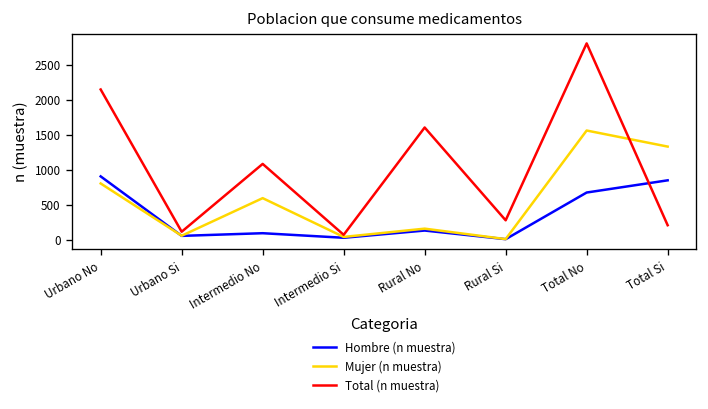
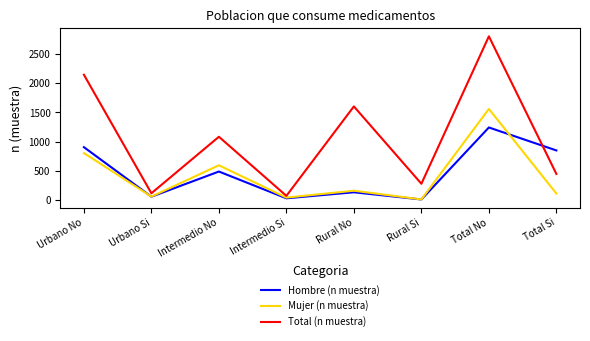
  {
    "Hombre (n muestra)": {
      "Urbano No": 900,
-     "Intermedio No": 100,
-     "Total No": 700,
+     "Intermedio No": 500,
+     "Total No": 1200,
      "Total Si": 800
    },
    "Mujer (n muestra)": {
      "Urbano No": 800,
      "Intermedio No": 600,
      "Total No": 1600,
-     "Total Si": 1300
+     "Total Si": 100
    },
    "Total (n muestra)": {
      "Urbano No": 2100,
      "Urbano Si": 100,
      "Intermedio No": 1100,
      "Rural No": 1600,
      "Rural Si": 300,
      "Total No": 2800,
-     "Total Si": 200
+     "Total Si": 400
    }
  }
